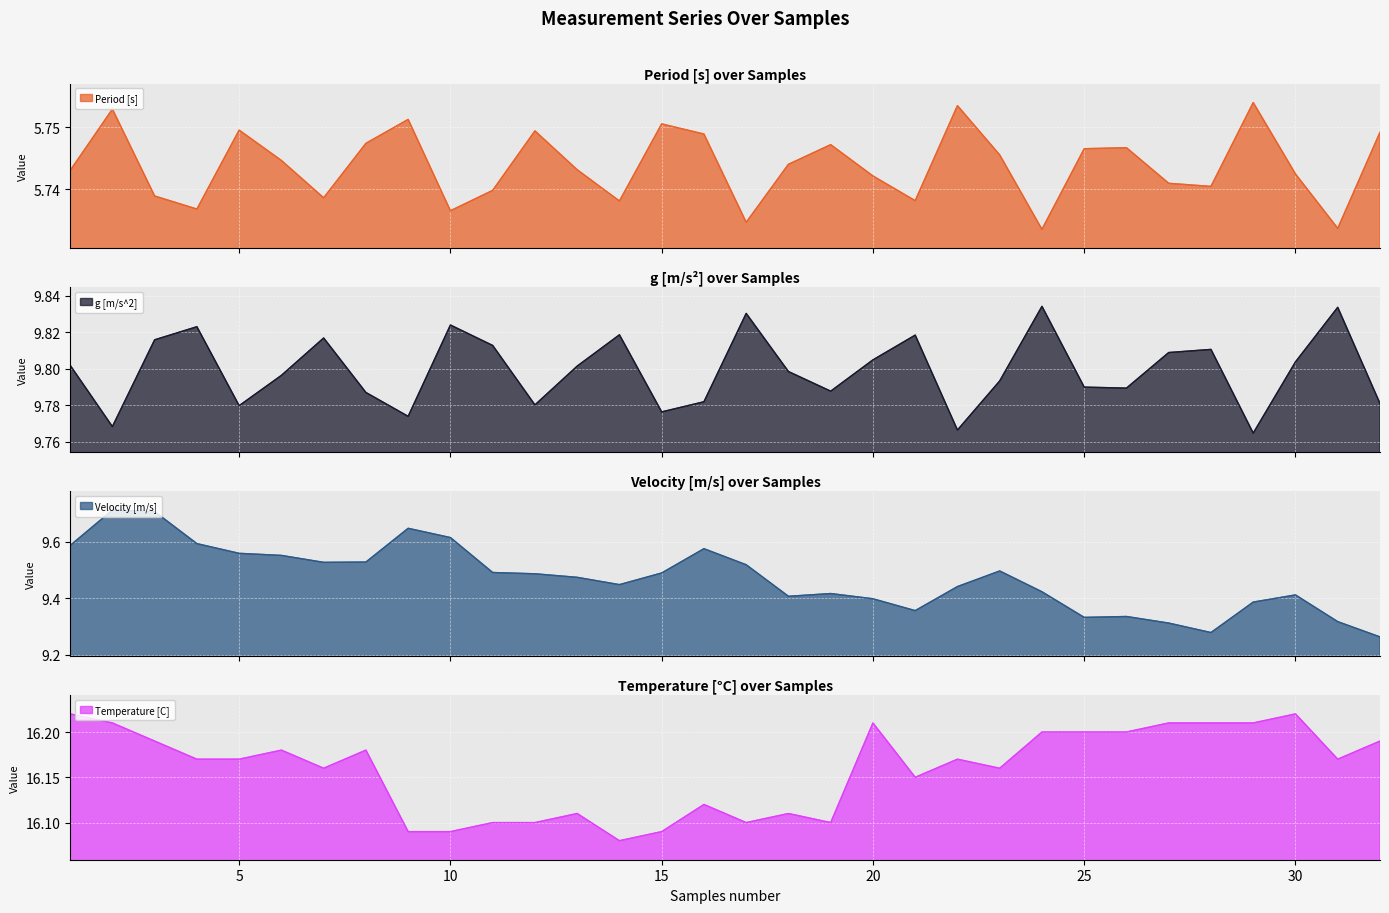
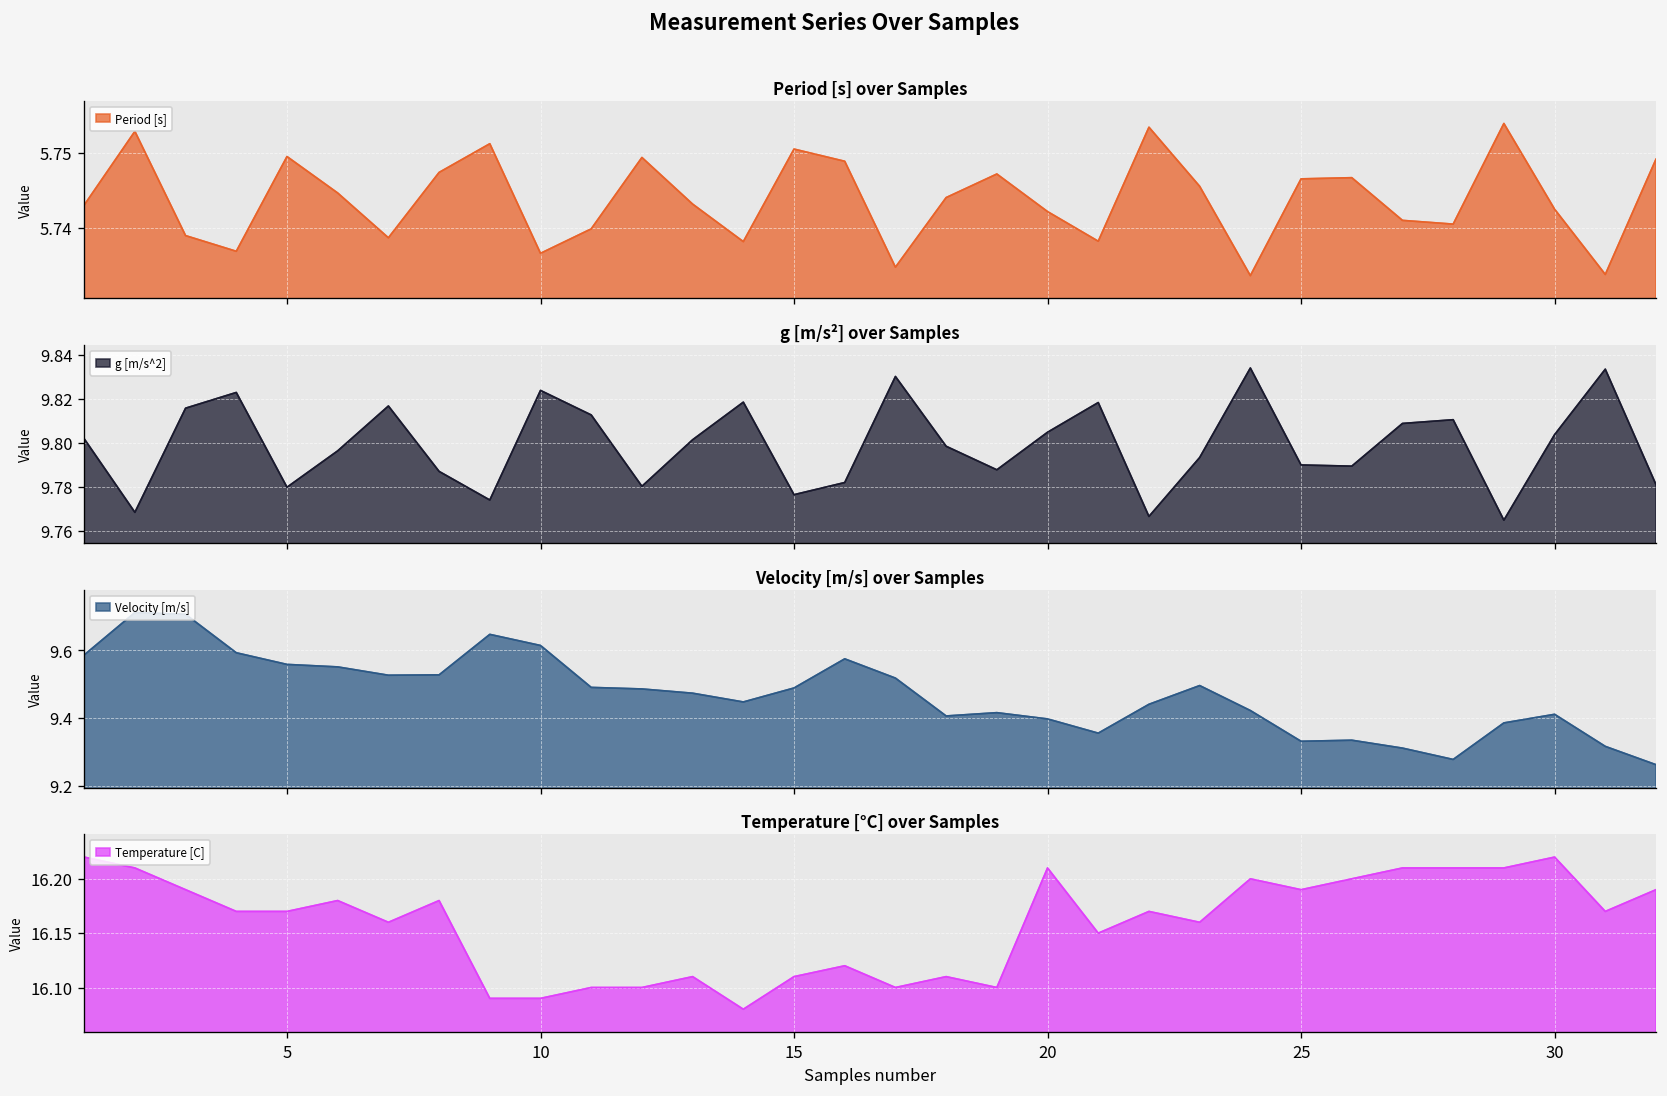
  {
    "Temperature [°C] over Samples": {
      "5": 16.17,
      "10": 16.09,
-     "15": 16.09,
+     "15": 16.11,
      "20": 16.21,
-     "25": 16.20,
+     "25": 16.19,
      "30": 16.22
    }
  }
